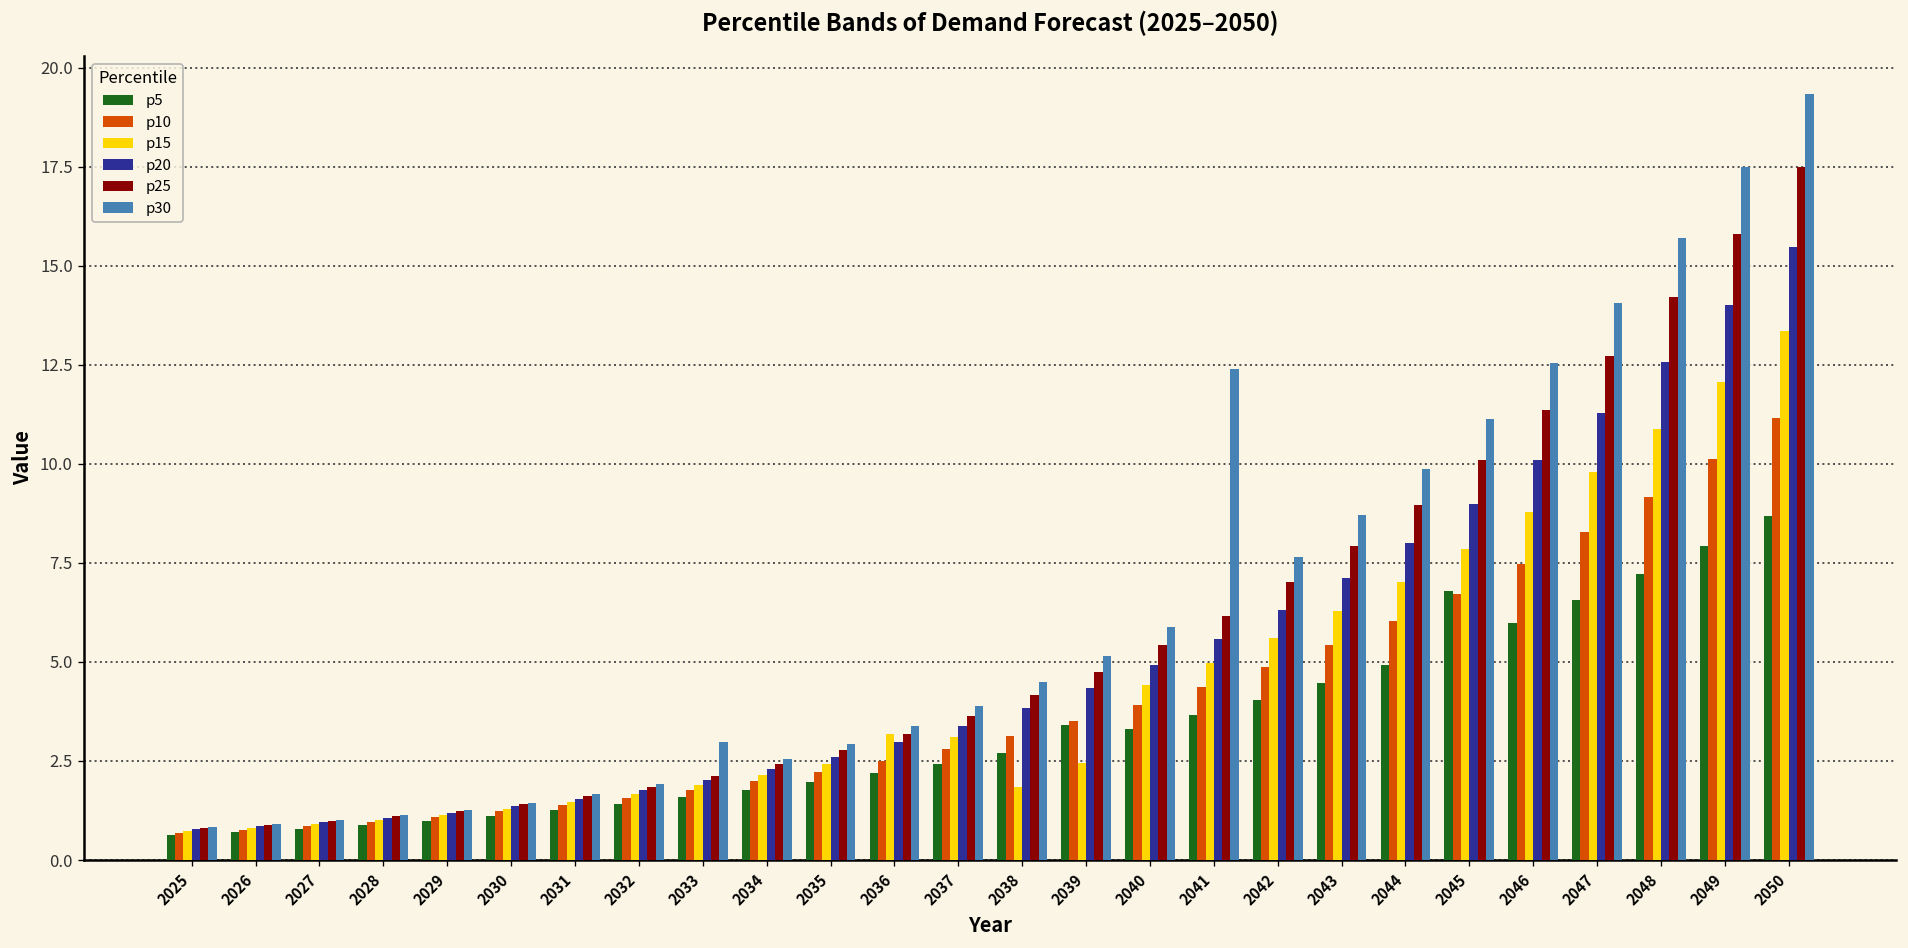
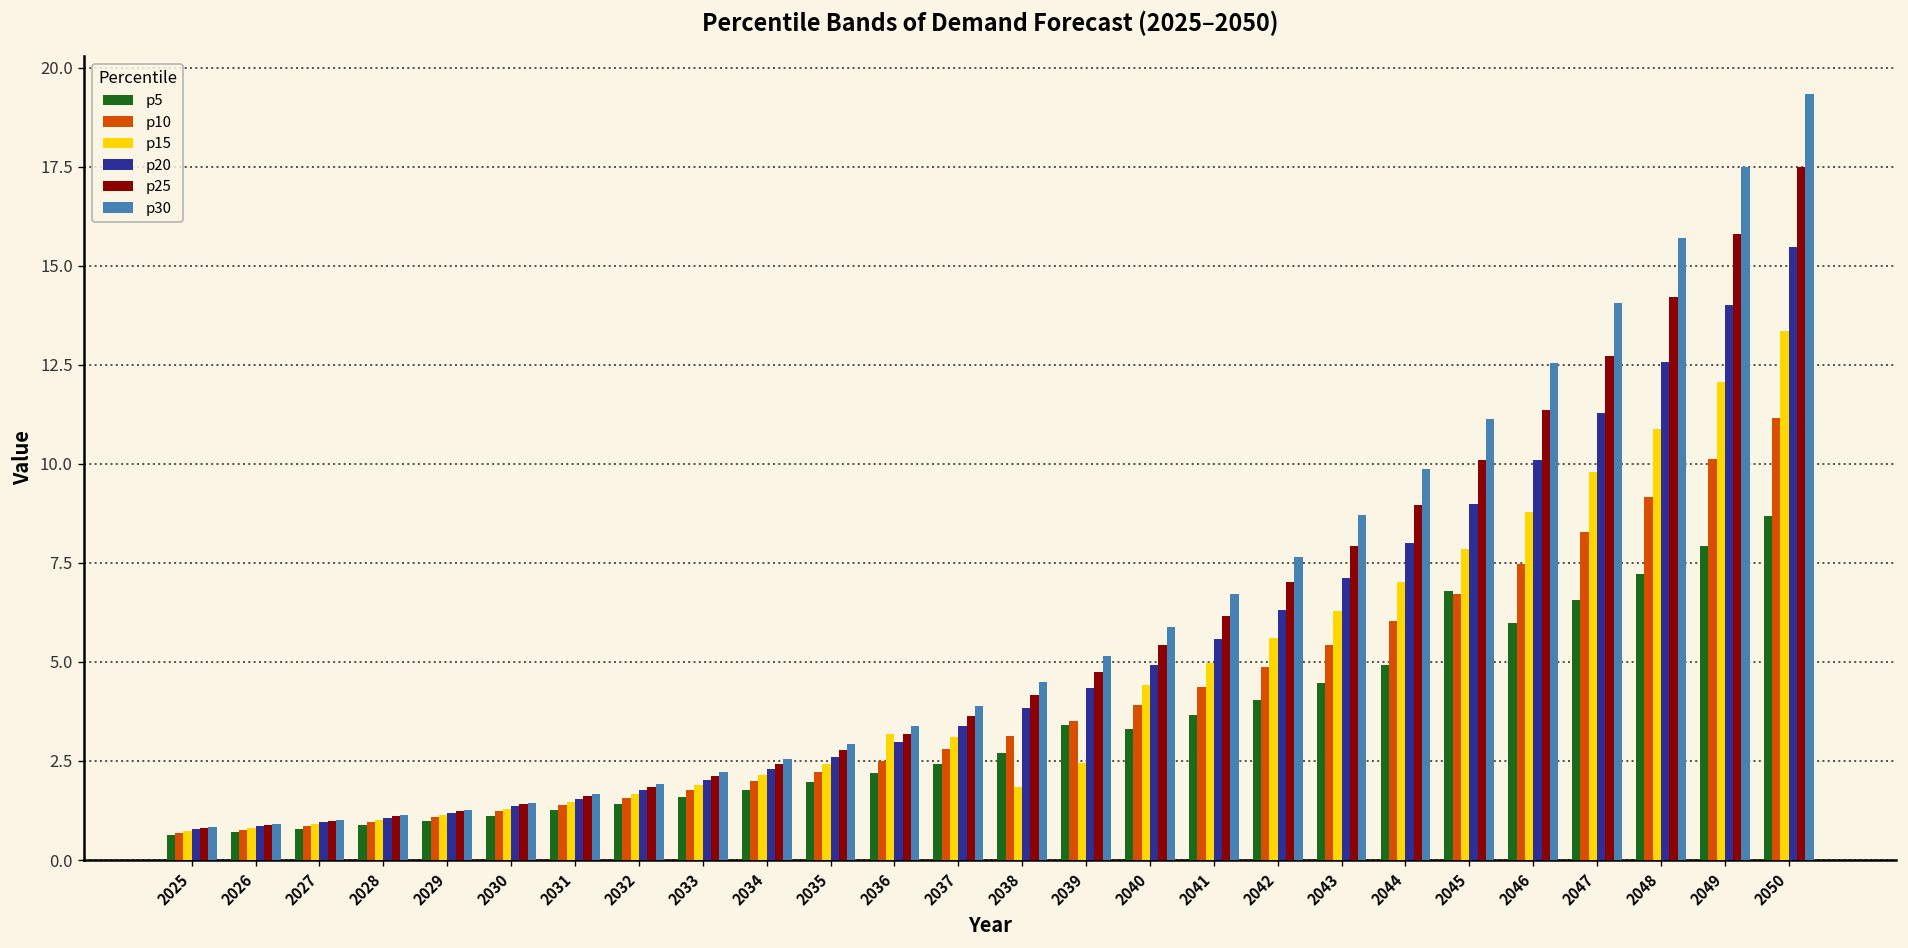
  {
    "p5": {
      "2025": 0.6,
      "2026": 0.7,
      "2027": 0.8,
      "2028": 0.9,
      "2029": 1.0,
      "2030": 1.1,
      "2031": 1.3,
      "2032": 1.4,
      "2033": 1.6,
      "2034": 1.8,
      "2035": 2.0,
      "2036": 2.2,
      "2037": 2.4,
      "2038": 2.7,
      "2039": 3.4,
      "2040": 3.3,
      "2041": 3.7,
      "2042": 4.0,
      "2043": 4.5,
      "2044": 4.9,
      "2045": 6.8,
      "2046": 6.0,
      "2047": 6.6,
      "2048": 7.2,
      "2049": 7.9,
      "2050": 8.7
    },
    "p10": {
      "2025": 0.7,
      "2026": 0.8,
      "2027": 0.9,
      "2028": 1.0,
      "2029": 1.1,
      "2030": 1.2,
      "2031": 1.4,
      "2032": 1.6,
      "2033": 1.8,
      "2034": 2.0,
      "2035": 2.2,
      "2036": 2.5,
      "2037": 2.8,
      "2038": 3.1,
      "2039": 3.5,
      "2040": 3.9,
      "2041": 4.4,
      "2042": 4.9,
      "2043": 5.4,
      "2044": 6.0,
      "2045": 6.7,
      "2046": 7.5,
      "2047": 8.3,
      "2048": 9.2,
      "2049": 10.1,
      "2050": 11.1
    },
    "p15": {
      "2025": 0.7,
      "2026": 0.8,
      "2027": 0.9,
      "2028": 1.0,
      "2029": 1.1,
      "2030": 1.3,
      "2031": 1.5,
      "2032": 1.7,
      "2033": 1.9,
      "2034": 2.1,
      "2035": 2.4,
      "2036": 3.2,
      "2037": 3.1,
      "2038": 1.8,
      "2039": 2.4,
      "2040": 4.4,
      "2041": 5.0,
      "2042": 5.6,
      "2043": 6.3,
      "2044": 7.0,
      "2045": 7.9,
      "2046": 8.8,
      "2047": 9.8,
      "2048": 10.9,
      "2049": 12.1,
      "2050": 13.4
    },
    "p20": {
      "2025": 0.8,
      "2026": 0.8,
      "2027": 0.9,
      "2028": 1.1,
      "2029": 1.2,
      "2030": 1.4,
      "2031": 1.5,
      "2032": 1.8,
      "2033": 2.0,
      "2034": 2.3,
      "2035": 2.6,
      "2036": 3.0,
      "2037": 3.4,
      "2038": 3.8,
      "2039": 4.4,
      "2040": 4.9,
      "2041": 5.6,
      "2042": 6.3,
      "2043": 7.1,
      "2044": 8.0,
      "2045": 9.0,
      "2046": 10.1,
      "2047": 11.3,
      "2048": 12.6,
      "2049": 14.0,
      "2050": 15.5
    },
    "p25": {
      "2025": 0.8,
      "2026": 0.9,
      "2027": 1.0,
      "2028": 1.1,
      "2029": 1.2,
      "2030": 1.4,
      "2031": 1.6,
      "2032": 1.8,
      "2033": 2.1,
      "2034": 2.4,
      "2035": 2.8,
      "2036": 3.2,
      "2037": 3.6,
      "2038": 4.2,
      "2039": 4.8,
      "2040": 5.4,
      "2041": 6.2,
      "2042": 7.0,
      "2043": 7.9,
      "2044": 9.0,
      "2045": 10.1,
      "2046": 11.4,
      "2047": 12.7,
      "2048": 14.2,
      "2049": 15.8,
      "2050": 17.5
    },
    "p30": {
      "2025": 0.8,
      "2026": 0.9,
      "2027": 1.0,
      "2028": 1.1,
      "2029": 1.3,
      "2030": 1.4,
      "2031": 1.7,
      "2032": 1.9,
-     "2033": 3.0,
+     "2033": 2.2,
      "2034": 2.6,
      "2035": 2.9,
      "2036": 3.4,
      "2037": 3.9,
      "2038": 4.5,
      "2039": 5.1,
      "2040": 5.9,
-     "2041": 12.4,
+     "2041": 6.7,
      "2042": 7.7,
      "2043": 8.7,
      "2044": 9.9,
      "2045": 11.1,
      "2046": 12.5,
      "2047": 14.1,
      "2048": 15.7,
      "2049": 17.5,
      "2050": 19.3
    }
  }
